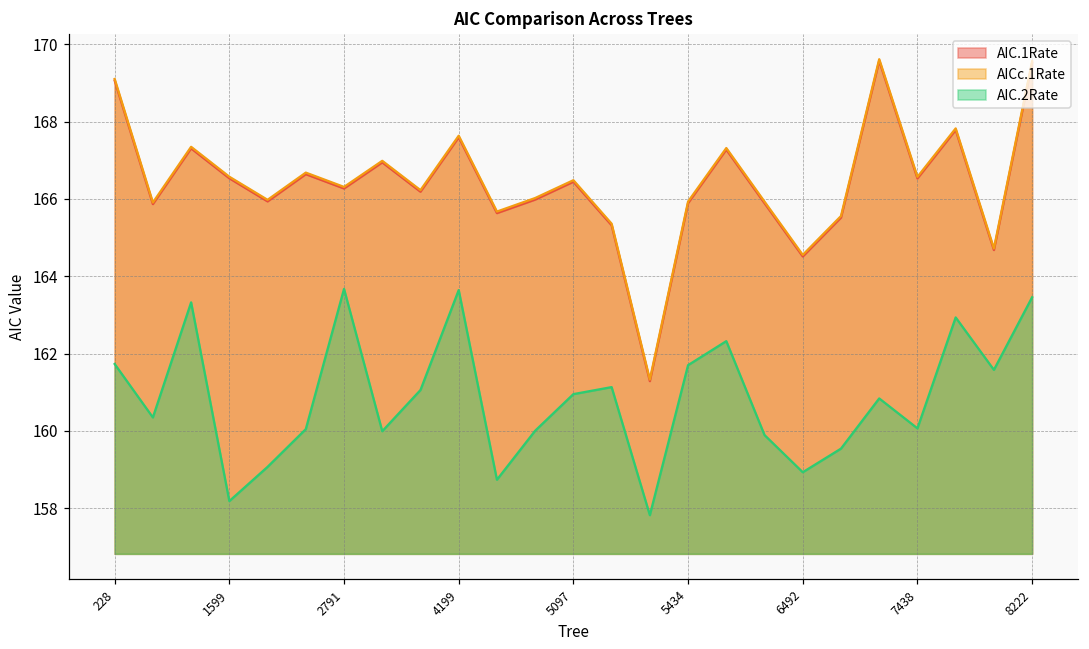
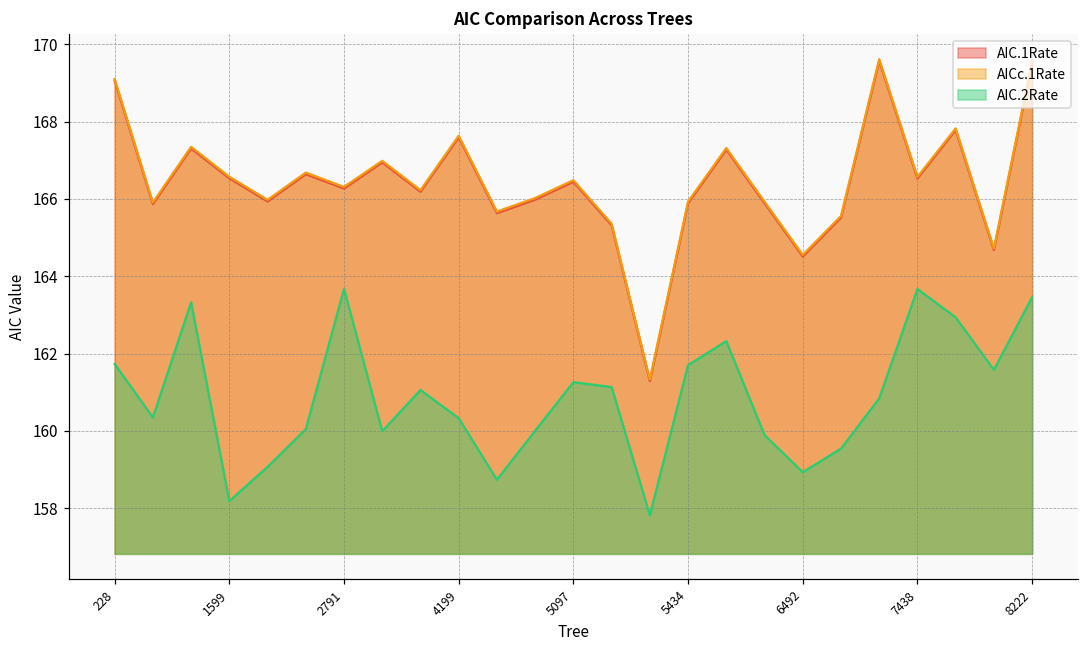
  {
    "AIC.2Rate": {
      "228": 161.7,
      "1599": 158.2,
      "2791": 163.7,
-     "4199": 163.6,
-     "5097": 160.9,
+     "4199": 160.3,
+     "5097": 161.3,
      "5434": 161.7,
      "6492": 158.9,
-     "7438": 160.1,
+     "7438": 163.7,
      "8222": 163.5
    }
  }
